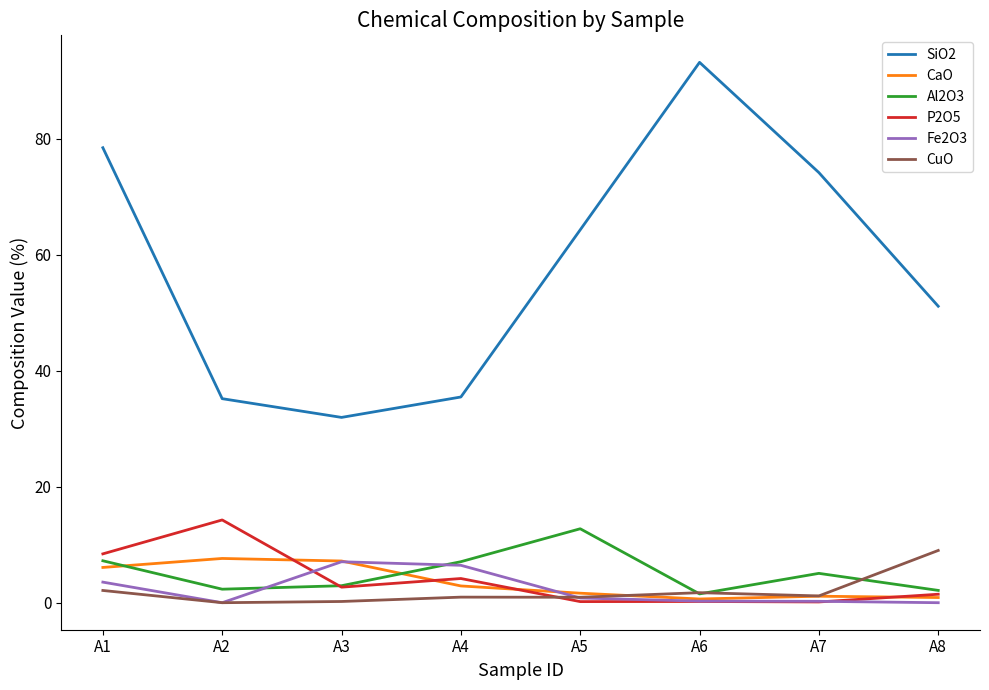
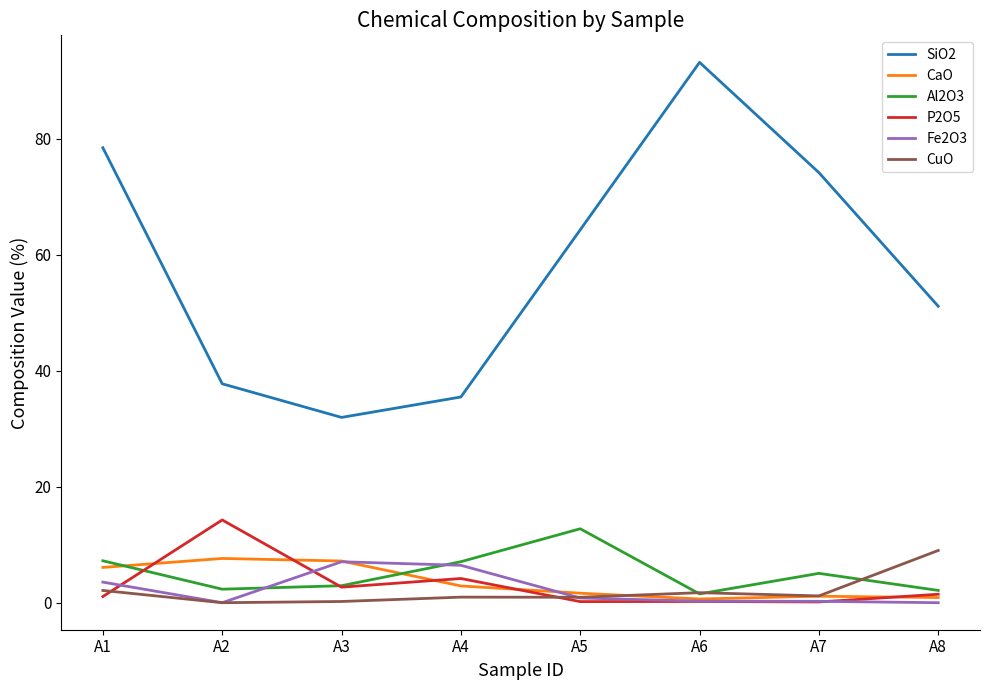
  {
    "SiO2": {
      "A1": 78,
-     "A2": 35,
+     "A2": 38,
      "A3": 32,
      "A4": 35,
      "A5": 64,
      "A6": 93,
      "A7": 74,
      "A8": 51
    },
    "CaO": {
      "A1": 6,
      "A2": 8,
      "A4": 3,
      "A5": 2,
      "A8": 1
    },
    "Al2O3": {
      "A1": 7,
      "A2": 2,
      "A4": 7,
      "A5": 13,
      "A7": 5,
      "A8": 2
    },
    "P2O5": {
-     "A1": 8,
+     "A1": 1,
      "A2": 14,
      "A4": 4,
      "A5": 0,
      "A8": 1
    },
    "Fe2O3": {
      "A1": 4,
      "A4": 6,
      "A8": 0
    },
    "CuO": {
      "A1": 2,
      "A3": 0,
      "A4": 1,
      "A8": 9
    }
  }
